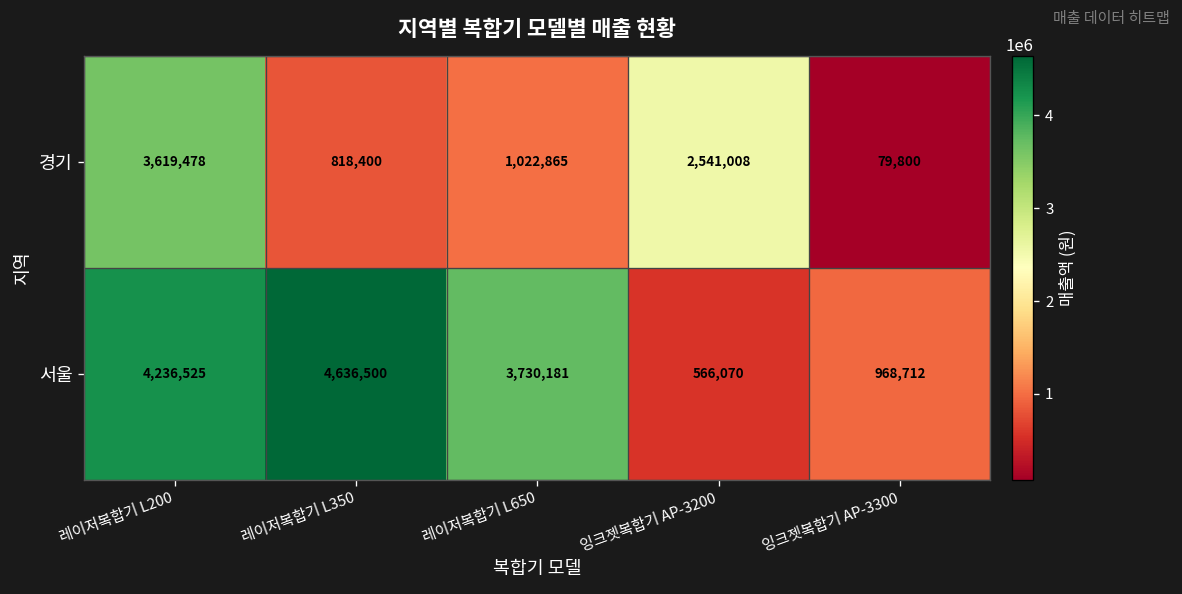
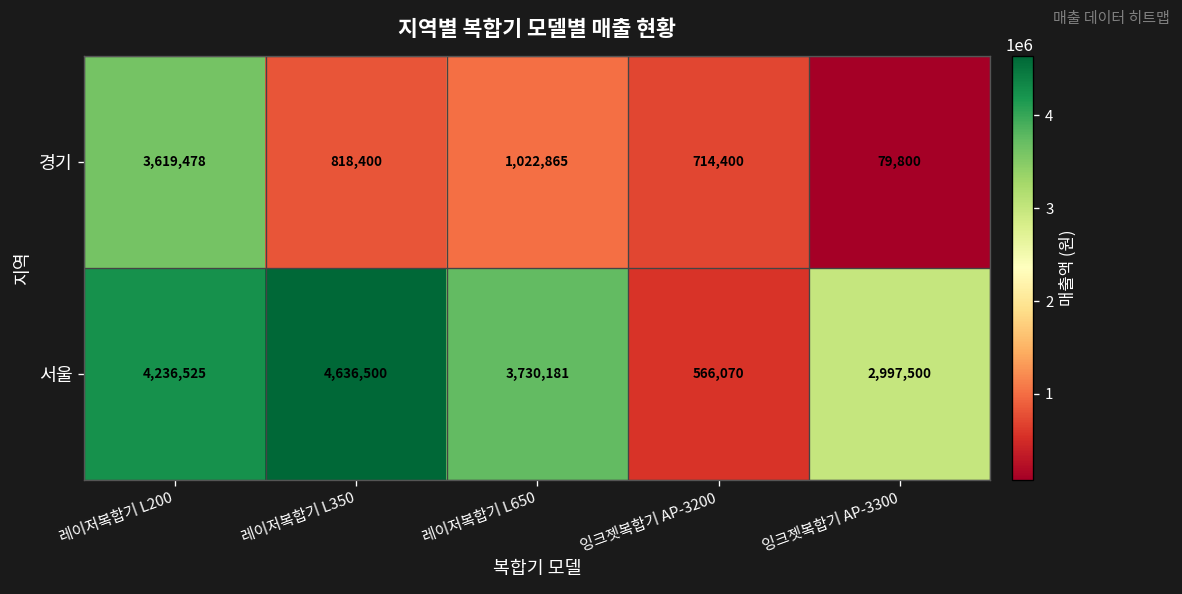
  {
    "경기": {
      "레이저복합기 L200": "3,619,478",
      "레이저복합기 L350": "818,400",
      "레이저복합기 L650": "1,022,865",
-     "잉크젯복합기 AP-3200": "2,541,008",
+     "잉크젯복합기 AP-3200": "714,400",
      "잉크젯복합기 AP-3300": "79,800"
    },
    "서울": {
      "레이저복합기 L200": "4,236,525",
      "레이저복합기 L350": "4,636,500",
      "레이저복합기 L650": "3,730,181",
      "잉크젯복합기 AP-3200": "566,070",
-     "잉크젯복합기 AP-3300": "968,712"
+     "잉크젯복합기 AP-3300": "2,997,500"
    }
  }
